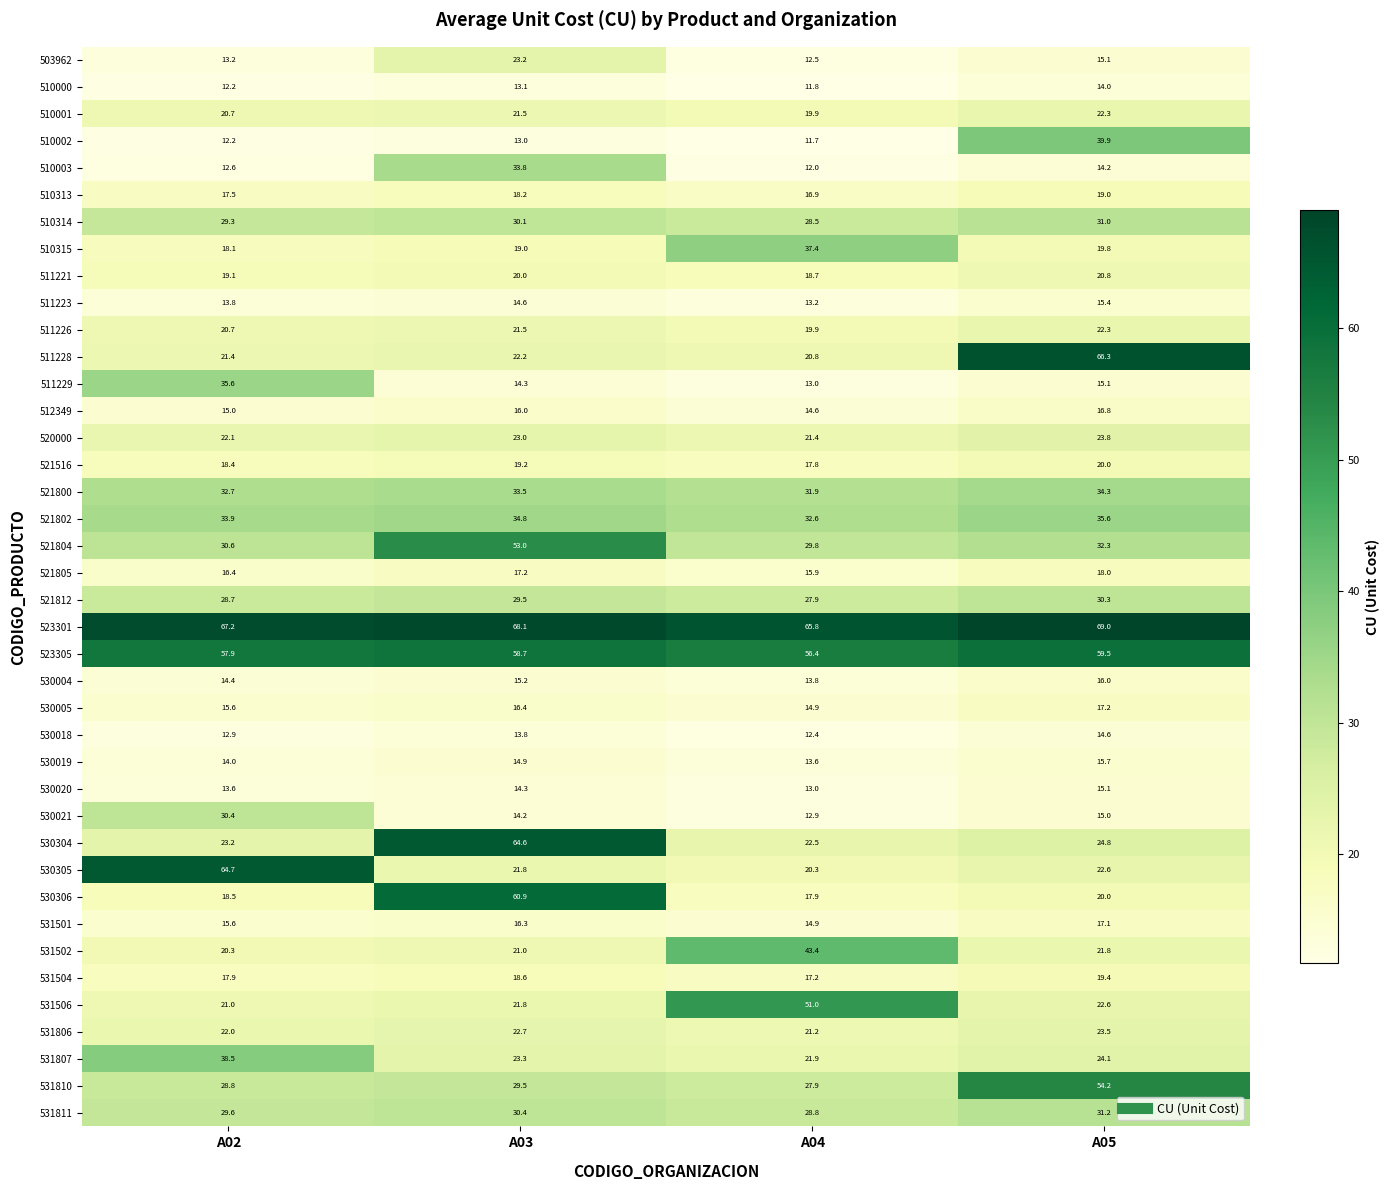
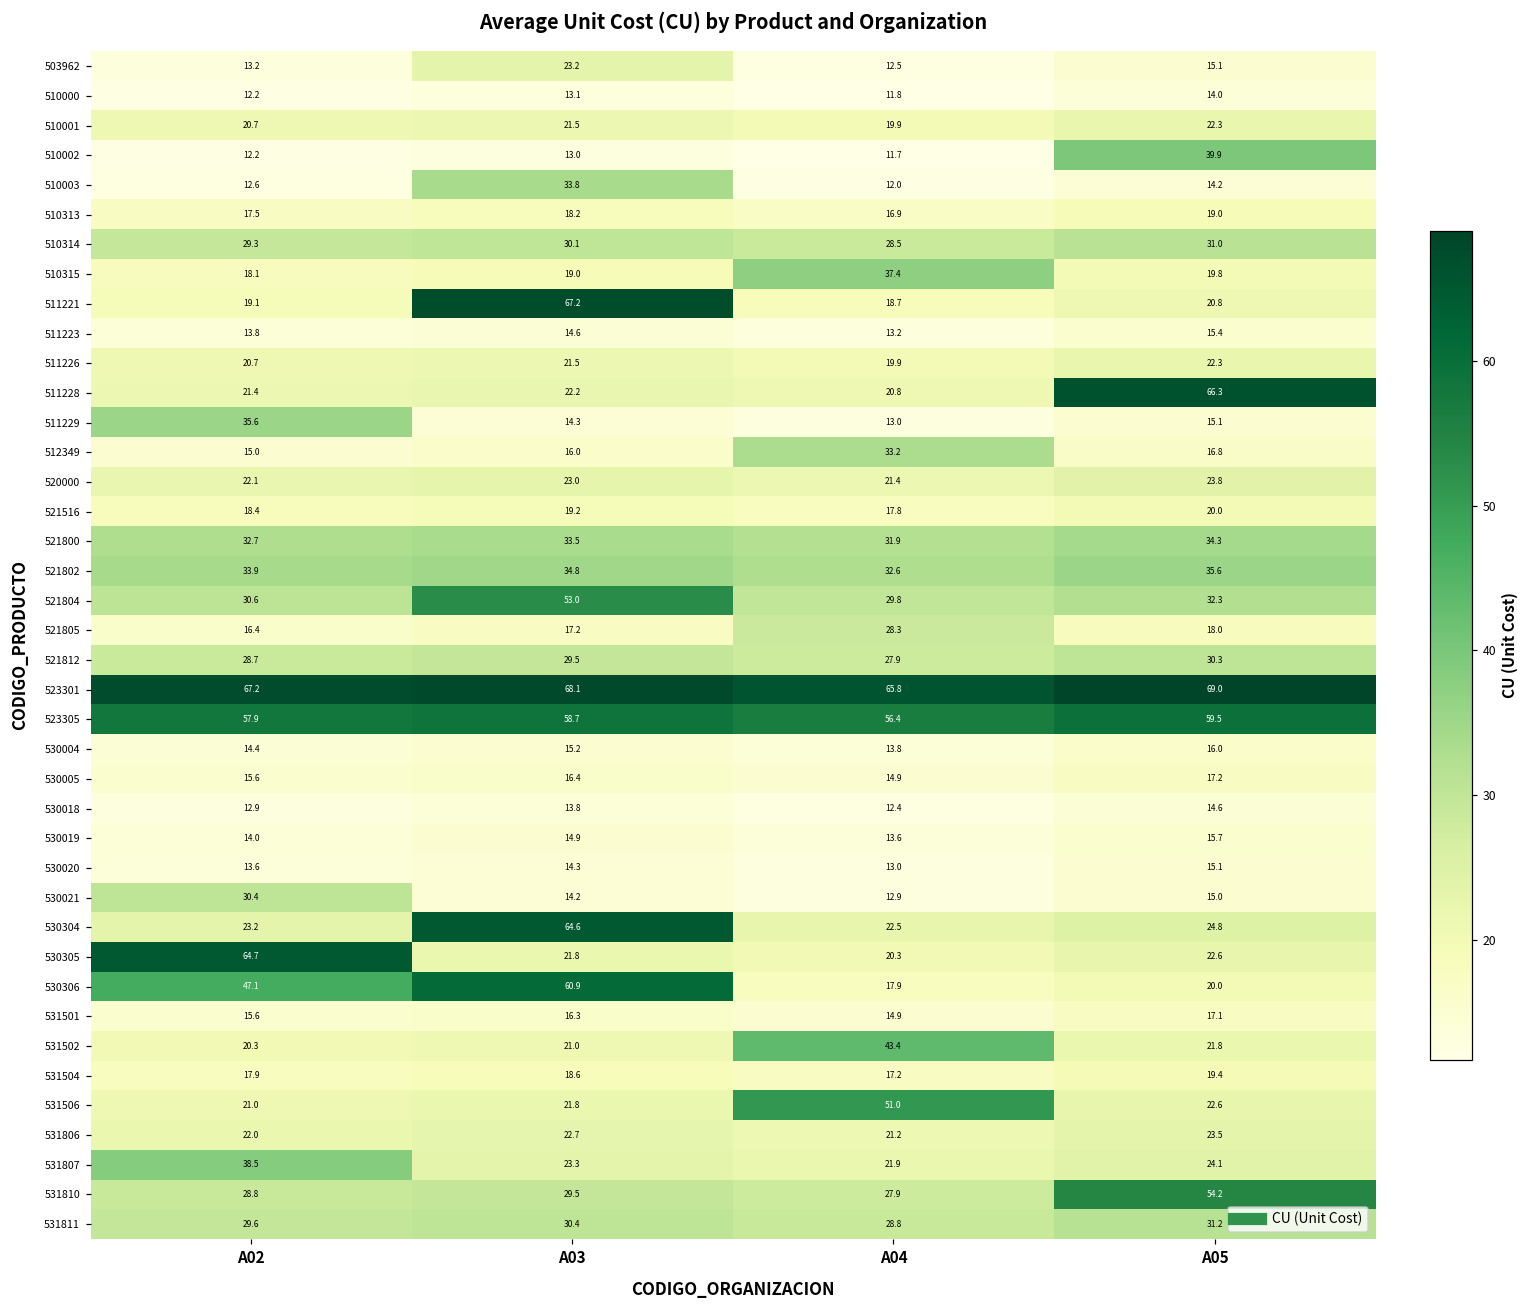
  {
    "503962": {
      "A02": 13.2,
      "A03": 23.2,
      "A04": 12.5,
      "A05": 15.1
    },
    "510000": {
      "A02": 12.2,
      "A03": 13.1,
      "A04": 11.8,
      "A05": 14.0
    },
    "510001": {
      "A02": 20.7,
      "A03": 21.5,
      "A04": 19.9,
      "A05": 22.3
    },
    "510002": {
      "A02": 12.2,
      "A03": 13.0,
      "A04": 11.7,
      "A05": 39.9
    },
    "510003": {
      "A02": 12.6,
      "A03": 33.8,
      "A04": 12.0,
      "A05": 14.2
    },
    "510313": {
      "A02": 17.5,
      "A03": 18.2,
      "A04": 16.9,
      "A05": 19.0
    },
    "510314": {
      "A02": 29.3,
      "A03": 30.1,
      "A04": 28.5,
      "A05": 31.0
    },
    "510315": {
      "A02": 18.1,
      "A03": 19.0,
      "A04": 37.4,
      "A05": 19.8
    },
    "511221": {
      "A02": 19.1,
-     "A03": 20.0,
+     "A03": 67.2,
      "A04": 18.7,
      "A05": 20.8
    },
    "511223": {
      "A02": 13.8,
      "A03": 14.6,
      "A04": 13.2,
      "A05": 15.4
    },
    "511226": {
      "A02": 20.7,
      "A03": 21.5,
      "A04": 19.9,
      "A05": 22.3
    },
    "511228": {
      "A02": 21.4,
      "A03": 22.2,
      "A04": 20.8,
      "A05": 66.3
    },
    "511229": {
      "A02": 35.6,
      "A03": 14.3,
      "A04": 13.0,
      "A05": 15.1
    },
    "512349": {
      "A02": 15.0,
      "A03": 16.0,
-     "A04": 14.6,
+     "A04": 33.2,
      "A05": 16.8
    },
    "520000": {
      "A02": 22.1,
      "A03": 23.0,
      "A04": 21.4,
      "A05": 23.8
    },
    "521516": {
      "A02": 18.4,
      "A03": 19.2,
      "A04": 17.8,
      "A05": 20.0
    },
    "521800": {
      "A02": 32.7,
      "A03": 33.5,
      "A04": 31.9,
      "A05": 34.3
    },
    "521802": {
      "A02": 33.9,
      "A03": 34.8,
      "A04": 32.6,
      "A05": 35.6
    },
    "521804": {
      "A02": 30.6,
      "A03": 53.0,
      "A04": 29.8,
      "A05": 32.3
    },
    "521805": {
      "A02": 16.4,
      "A03": 17.2,
-     "A04": 15.9,
+     "A04": 28.3,
      "A05": 18.0
    },
    "521812": {
      "A02": 28.7,
      "A03": 29.5,
      "A04": 27.9,
      "A05": 30.3
    },
    "523301": {
      "A02": 67.2,
      "A03": 68.1,
      "A04": 65.8,
      "A05": 69.0
    },
    "523305": {
      "A02": 57.9,
      "A03": 58.7,
      "A04": 56.4,
      "A05": 59.5
    },
    "530004": {
      "A02": 14.4,
      "A03": 15.2,
      "A04": 13.8,
      "A05": 16.0
    },
    "530005": {
      "A02": 15.6,
      "A03": 16.4,
      "A04": 14.9,
      "A05": 17.2
    },
    "530018": {
      "A02": 12.9,
      "A03": 13.8,
      "A04": 12.4,
      "A05": 14.6
    },
    "530019": {
      "A02": 14.0,
      "A03": 14.9,
      "A04": 13.6,
      "A05": 15.7
    },
    "530020": {
      "A02": 13.6,
      "A03": 14.3,
      "A04": 13.0,
      "A05": 15.1
    },
    "530021": {
      "A02": 30.4,
      "A03": 14.2,
      "A04": 12.9,
      "A05": 15.0
    },
    "530304": {
      "A02": 23.2,
      "A03": 64.6,
      "A04": 22.5,
      "A05": 24.8
    },
    "530305": {
      "A02": 64.7,
      "A03": 21.8,
      "A04": 20.3,
      "A05": 22.6
    },
    "530306": {
-     "A02": 18.5,
+     "A02": 47.1,
      "A03": 60.9,
      "A04": 17.9,
      "A05": 20.0
    },
    "531501": {
      "A02": 15.6,
      "A03": 16.3,
      "A04": 14.9,
      "A05": 17.1
    },
    "531502": {
      "A02": 20.3,
      "A03": 21.0,
      "A04": 43.4,
      "A05": 21.8
    },
    "531504": {
      "A02": 17.9,
      "A03": 18.6,
      "A04": 17.2,
      "A05": 19.4
    },
    "531506": {
      "A02": 21.0,
      "A03": 21.8,
      "A04": 51.0,
      "A05": 22.6
    },
    "531806": {
      "A02": 22.0,
      "A03": 22.7,
      "A04": 21.2,
      "A05": 23.5
    },
    "531807": {
      "A02": 38.5,
      "A03": 23.3,
      "A04": 21.9,
      "A05": 24.1
    },
    "531810": {
      "A02": 28.8,
      "A03": 29.5,
      "A04": 27.9,
      "A05": 54.2
    },
    "531811": {
      "A02": 29.6,
      "A03": 30.4,
      "A04": 28.8,
      "A05": 31.2
    }
  }
